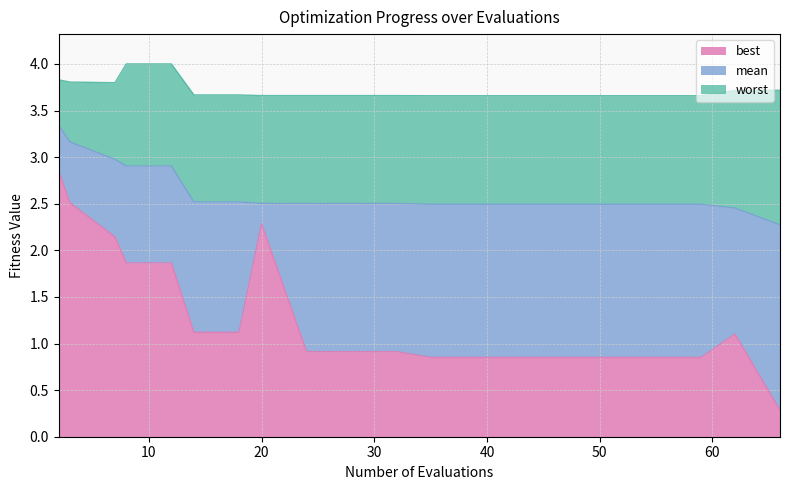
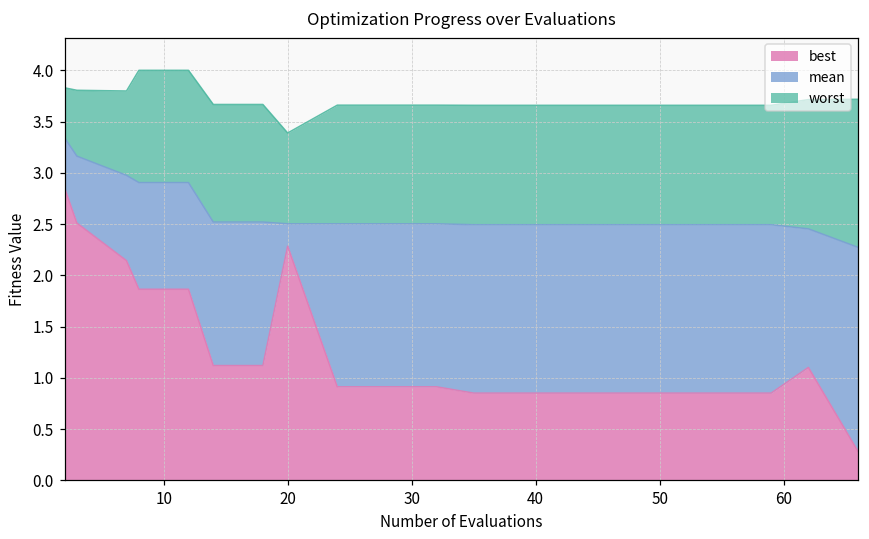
  {
    "worst": {
-     "20": 3.7
+     "20": 3.4
    },
    "mean": {
      "20": 2.5
    },
    "best": {
      "20": 2.3
    }
  }
